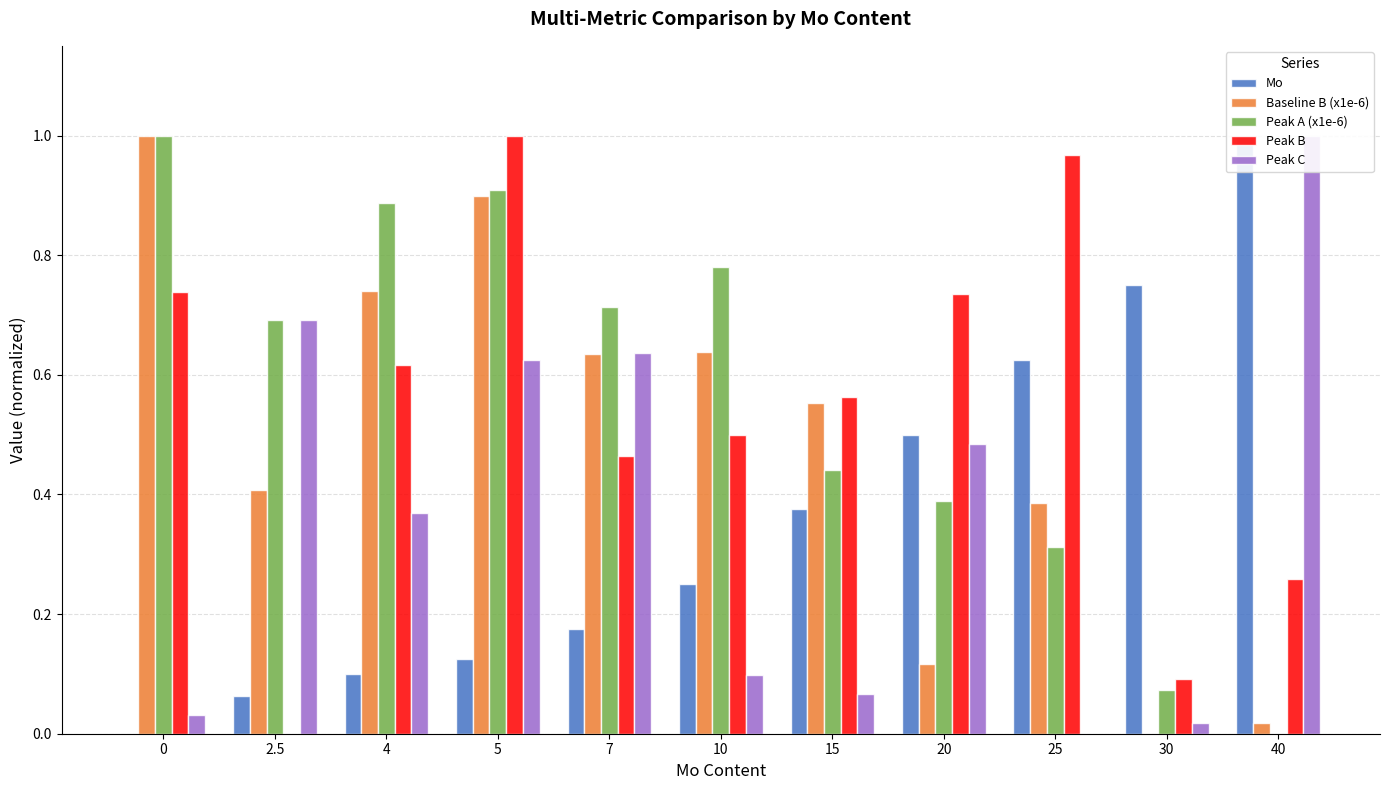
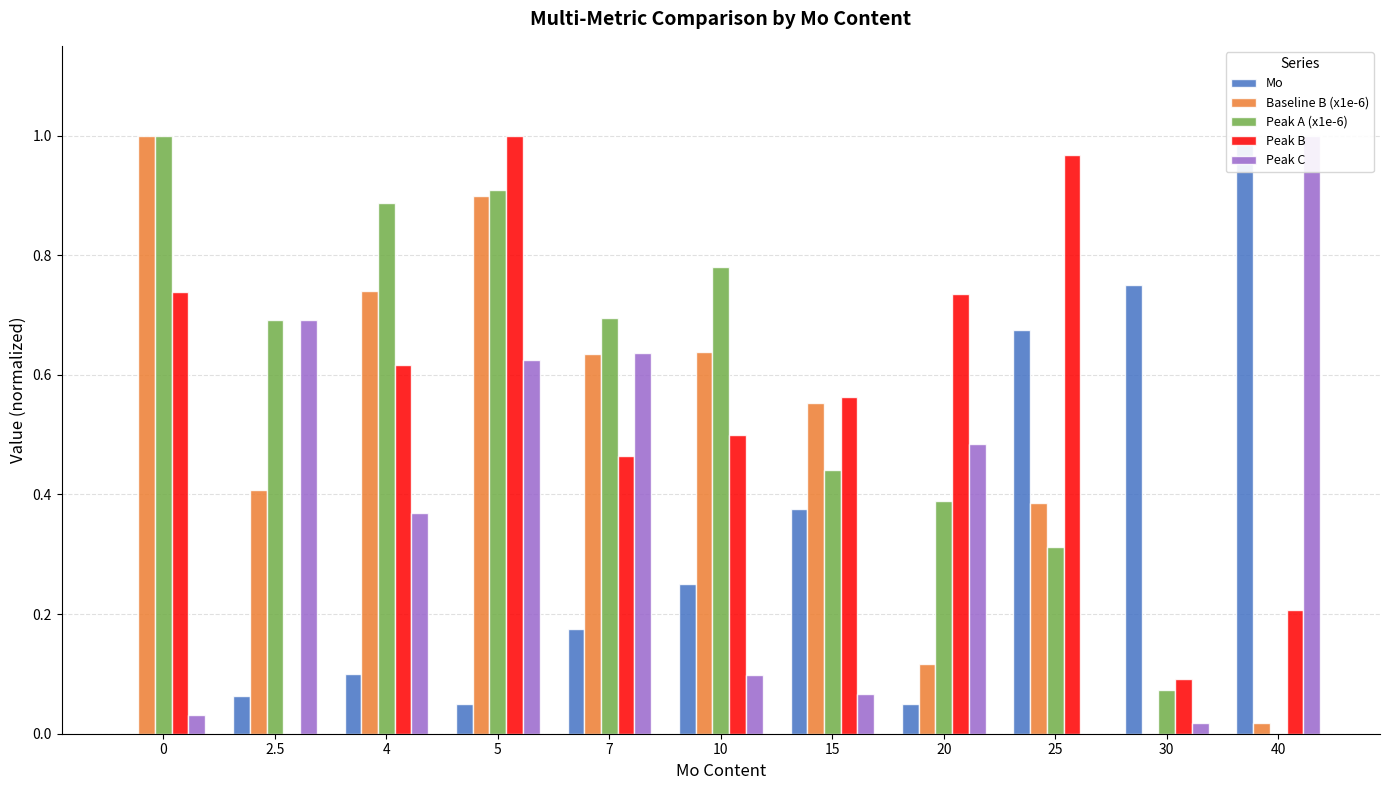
  {
    "Mo": {
      "0": 0.00,
      "2.5": 0.06,
      "4": 0.10,
-     "5": 0.13,
+     "5": 0.05,
      "7": 0.18,
      "10": 0.25,
      "15": 0.38,
-     "20": 0.50,
-     "25": 0.63,
+     "20": 0.05,
+     "25": 0.68,
      "30": 0.75
    },
    "Baseline B (x1e-6)": {
      "0": 1.00,
      "2.5": 0.41,
      "4": 0.74,
      "5": 0.90,
      "7": 0.63,
      "10": 0.64,
      "15": 0.55,
      "20": 0.12,
      "25": 0.39,
      "30": 0.00,
      "40": 0.02
    },
    "Peak A (x1e-6)": {
      "0": 1.00,
      "2.5": 0.69,
      "4": 0.89,
      "5": 0.91,
-     "7": 0.71,
+     "7": 0.70,
      "10": 0.78,
      "15": 0.44,
      "20": 0.39,
      "25": 0.31,
      "30": 0.07,
      "40": 0.00
    },
    "Peak B": {
      "0": 0.74,
      "2.5": 0.00,
      "4": 0.62,
      "5": 1.00,
      "7": 0.46,
      "10": 0.50,
      "15": 0.56,
      "20": 0.74,
      "25": 0.97,
      "30": 0.09,
-     "40": 0.26
+     "40": 0.21
    },
    "Peak C": {
      "0": 0.03,
      "2.5": 0.69,
      "4": 0.37,
      "5": 0.62,
      "7": 0.64,
      "10": 0.10,
      "15": 0.07,
      "20": 0.48,
      "25": 0.00,
      "30": 0.02
    }
  }
